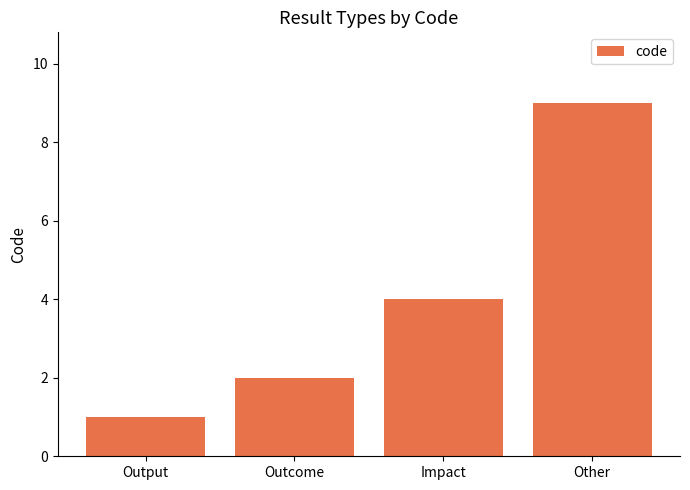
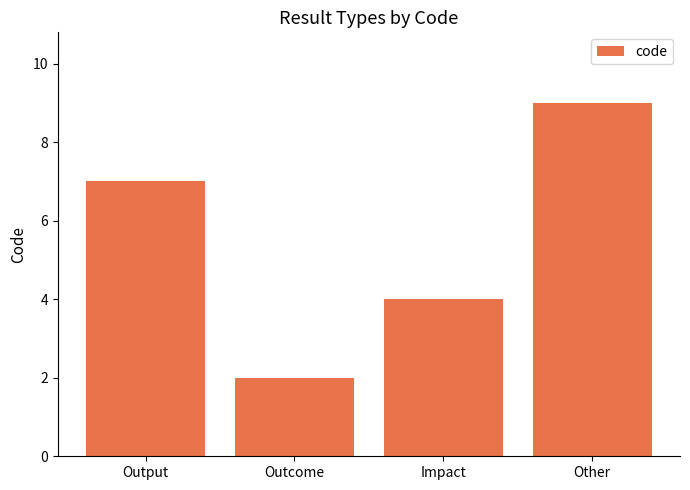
  {
-   "Output": 1,
+   "Output": 7,
    "Outcome": 2,
    "Impact": 4,
    "Other": 9
  }
